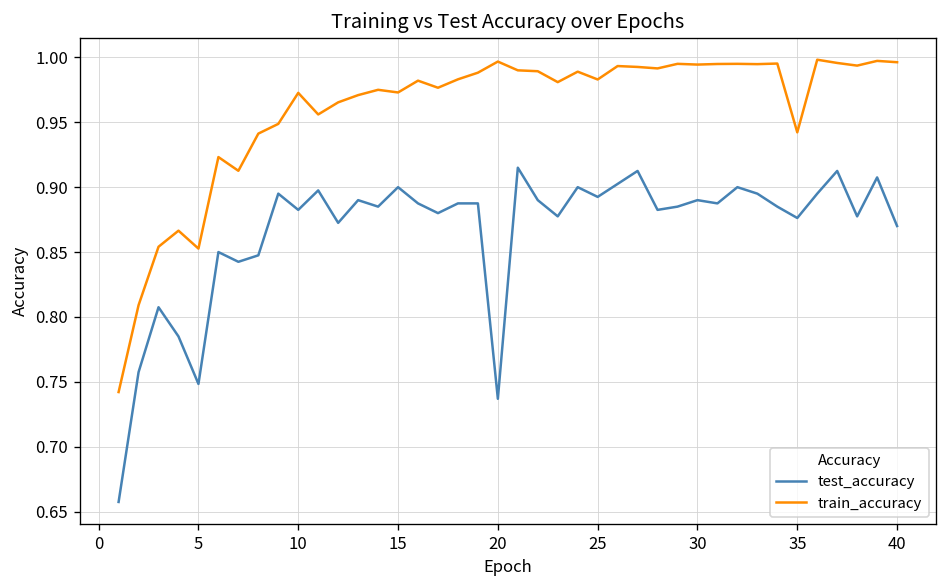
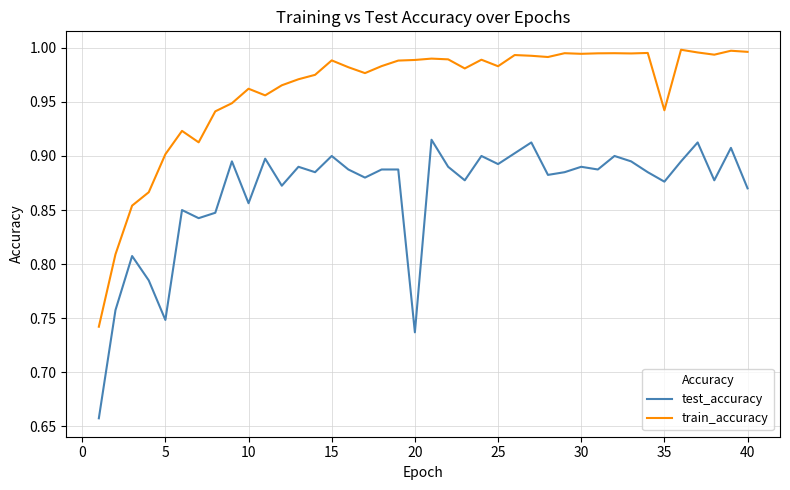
  {
    "test_accuracy": {
      "5": 0.748,
-     "10": 0.882,
+     "10": 0.856,
      "15": 0.900,
      "20": 0.737,
      "25": 0.892,
      "30": 0.890,
      "35": 0.876,
      "40": 0.870
    },
    "train_accuracy": {
-     "5": 0.853,
-     "10": 0.973,
-     "15": 0.973,
-     "20": 0.997,
+     "5": 0.902,
+     "10": 0.962,
+     "15": 0.988,
+     "20": 0.989,
      "25": 0.983,
      "30": 0.994,
      "35": 0.942,
      "40": 0.996
    }
  }
